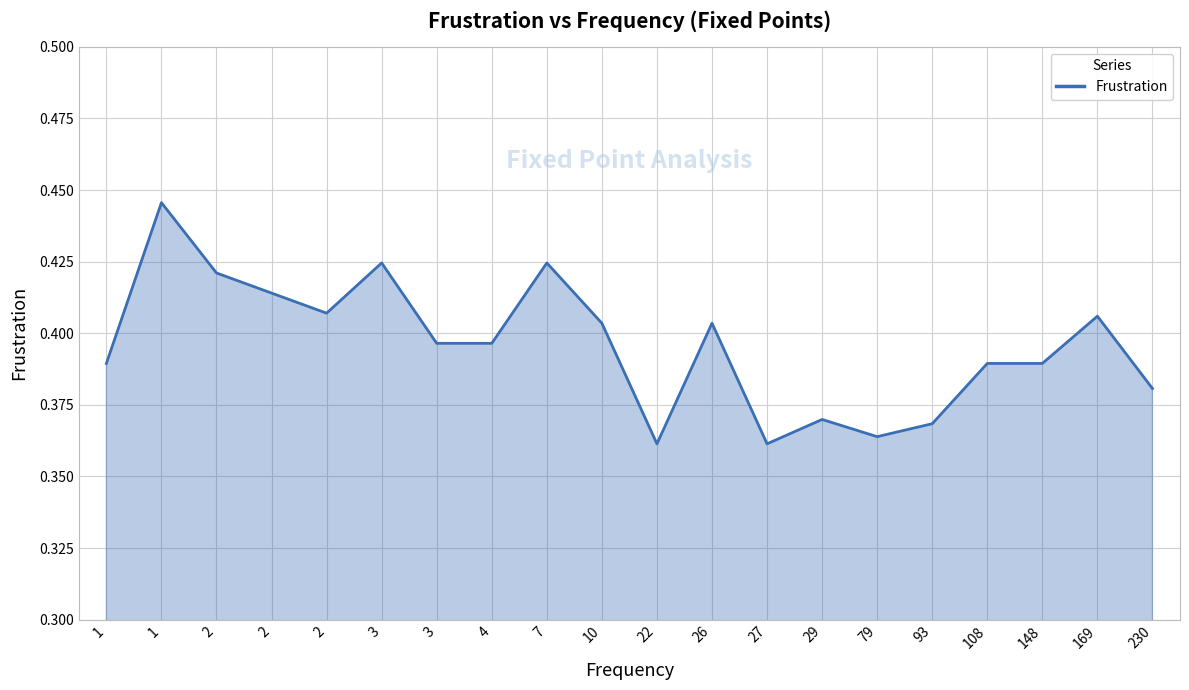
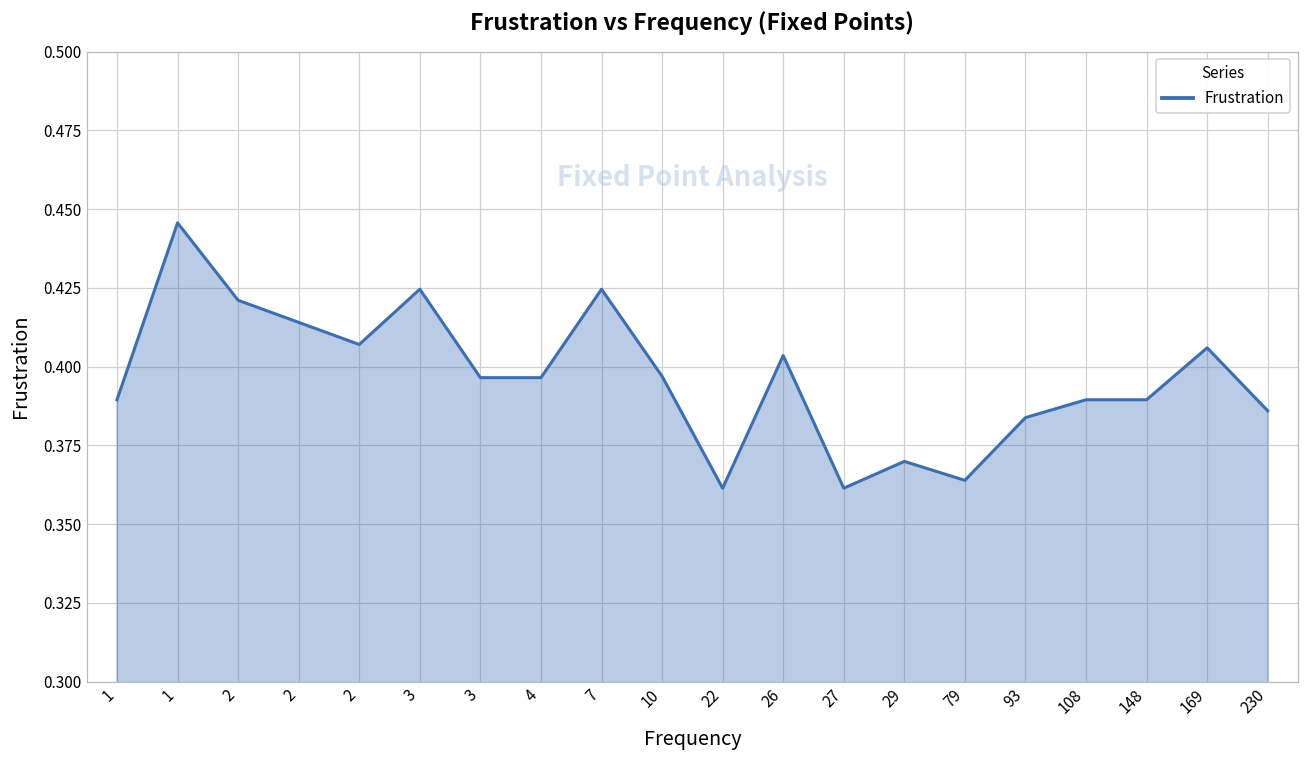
  {
    "4": 0.396,
    "7": 0.425,
-   "10": 0.404,
+   "10": 0.397,
    "22": 0.361,
    "26": 0.404,
    "27": 0.361,
    "29": 0.370,
    "79": 0.364,
-   "93": 0.368,
+   "93": 0.384,
    "108": 0.389,
    "148": 0.389,
    "169": 0.406,
-   "230": 0.381
+   "230": 0.386
  }
